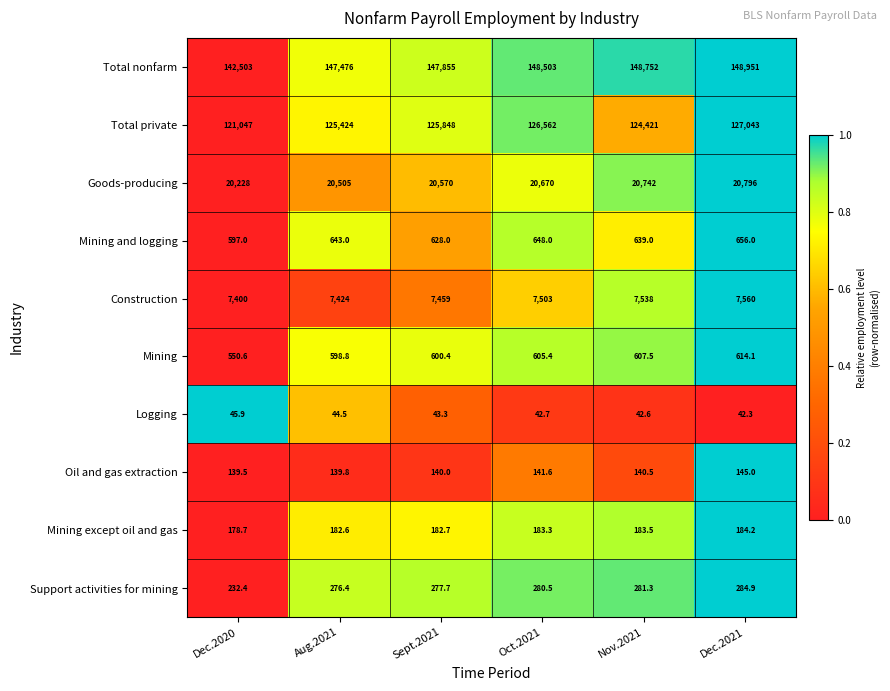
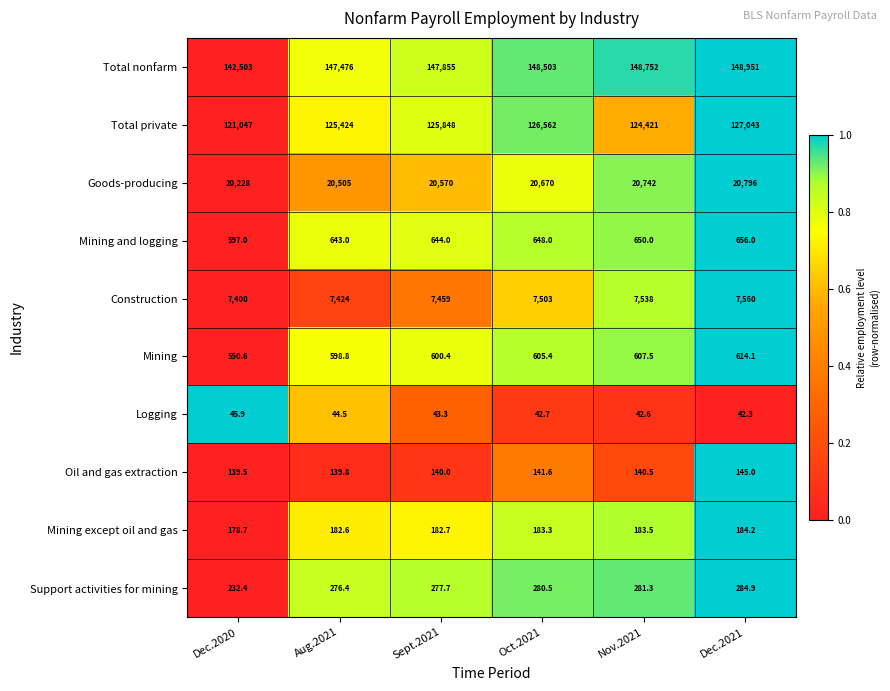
  {
    "Total nonfarm": {
      "Dec.2020": "142,503",
      "Aug.2021": "147,476",
      "Sept.2021": "147,855",
      "Oct.2021": "148,503",
      "Nov.2021": "148,752",
      "Dec.2021": "148,951"
    },
    "Total private": {
      "Dec.2020": "121,047",
      "Aug.2021": "125,424",
      "Sept.2021": "125,848",
      "Oct.2021": "126,562",
      "Nov.2021": "124,421",
      "Dec.2021": "127,043"
    },
    "Goods-producing": {
      "Dec.2020": "20,228",
      "Aug.2021": "20,505",
      "Sept.2021": "20,570",
      "Oct.2021": "20,670",
      "Nov.2021": "20,742",
      "Dec.2021": "20,796"
    },
    "Mining and logging": {
      "Dec.2020": "597.0",
      "Aug.2021": "643.0",
-     "Sept.2021": "628.0",
+     "Sept.2021": "644.0",
      "Oct.2021": "648.0",
-     "Nov.2021": "639.0",
+     "Nov.2021": "650.0",
      "Dec.2021": "656.0"
    },
    "Construction": {
      "Dec.2020": "7,400",
      "Aug.2021": "7,424",
      "Sept.2021": "7,459",
      "Oct.2021": "7,503",
      "Nov.2021": "7,538",
      "Dec.2021": "7,560"
    },
    "Mining": {
      "Dec.2020": "550.6",
      "Aug.2021": "598.8",
      "Sept.2021": "600.4",
      "Oct.2021": "605.4",
      "Nov.2021": "607.5",
      "Dec.2021": "614.1"
    },
    "Logging": {
      "Dec.2020": "45.9",
      "Aug.2021": "44.5",
      "Sept.2021": "43.3",
      "Oct.2021": "42.7",
      "Nov.2021": "42.6",
      "Dec.2021": "42.3"
    },
    "Oil and gas extraction": {
      "Dec.2020": "139.5",
      "Aug.2021": "139.8",
      "Sept.2021": "140.0",
      "Oct.2021": "141.6",
      "Nov.2021": "140.5",
      "Dec.2021": "145.0"
    },
    "Mining except oil and gas": {
      "Dec.2020": "178.7",
      "Aug.2021": "182.6",
      "Sept.2021": "182.7",
      "Oct.2021": "183.3",
      "Nov.2021": "183.5",
      "Dec.2021": "184.2"
    },
    "Support activities for mining": {
      "Dec.2020": "232.4",
      "Aug.2021": "276.4",
      "Sept.2021": "277.7",
      "Oct.2021": "280.5",
      "Nov.2021": "281.3",
      "Dec.2021": "284.9"
    }
  }
